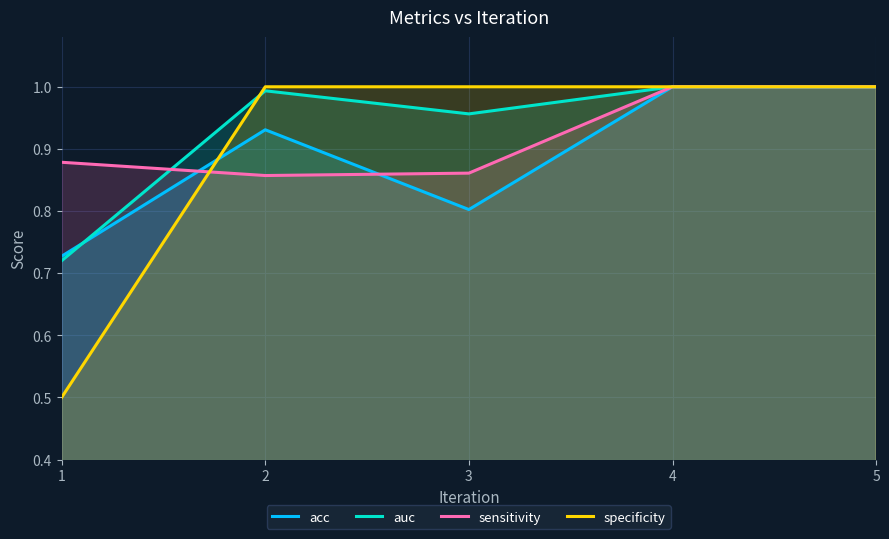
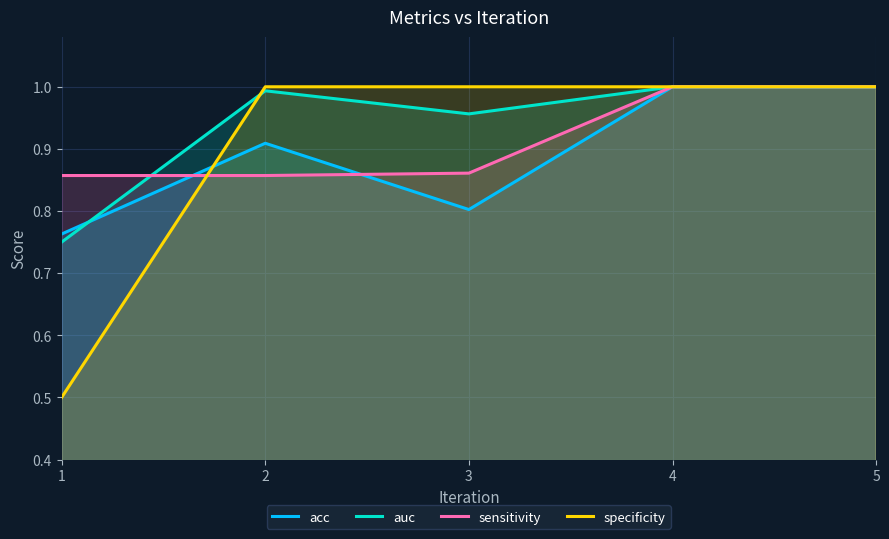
  {
    "acc": {
-     "1": 0.73,
-     "2": 0.93,
+     "1": 0.76,
+     "2": 0.91,
      "3": 0.80
    },
    "auc": {
-     "1": 0.72,
+     "1": 0.75,
      "2": 0.99,
      "3": 0.96
    },
    "sensitivity": {
-     "1": 0.88,
+     "1": 0.86,
      "2": 0.86,
      "3": 0.86
    },
    "specificity": {
      "1": 0.50,
      "2": 1.00,
      "3": 1.00
    }
  }
